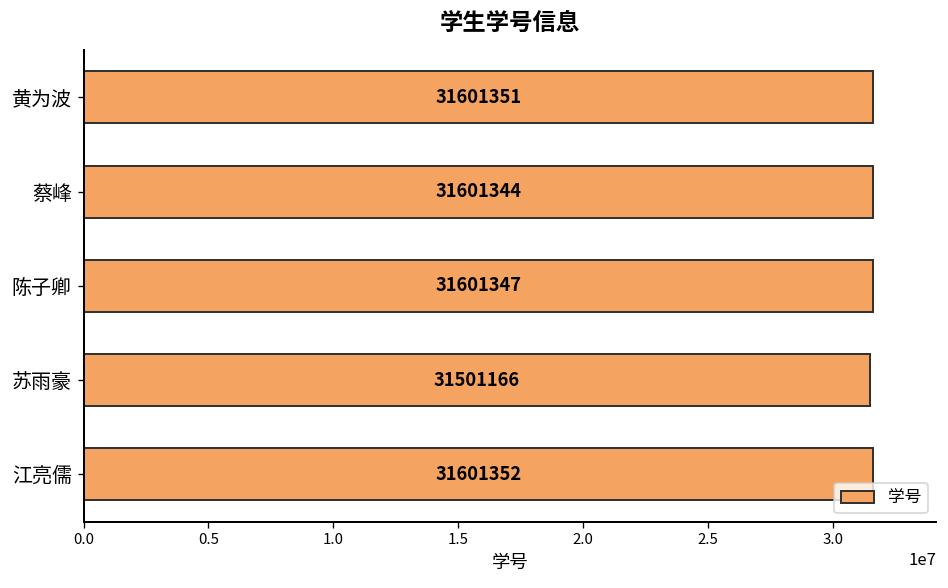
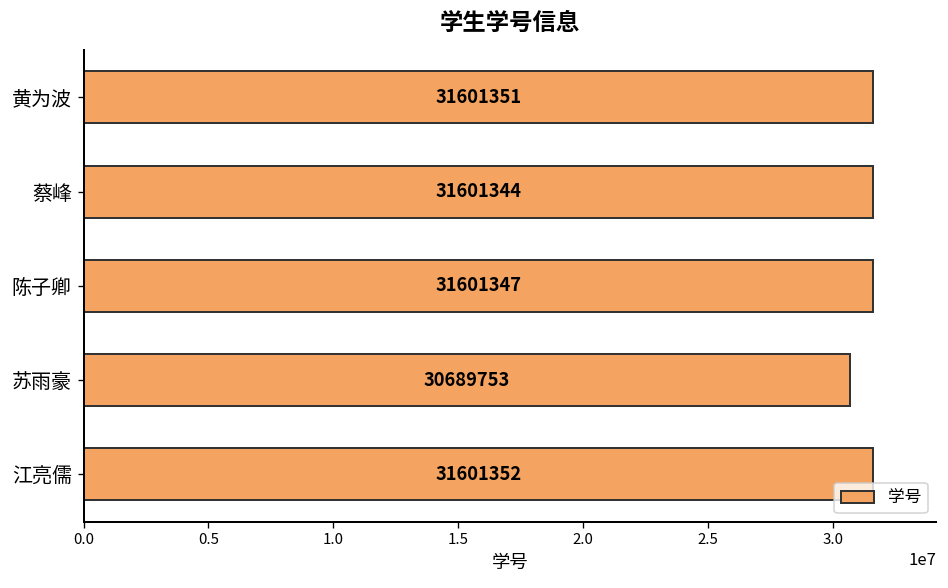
  {
    "黄为波": 31601351,
    "蔡峰": 31601344,
    "陈子卿": 31601347,
-   "苏雨豪": 31501166,
+   "苏雨豪": 30689753,
    "江亮儒": 31601352
  }
